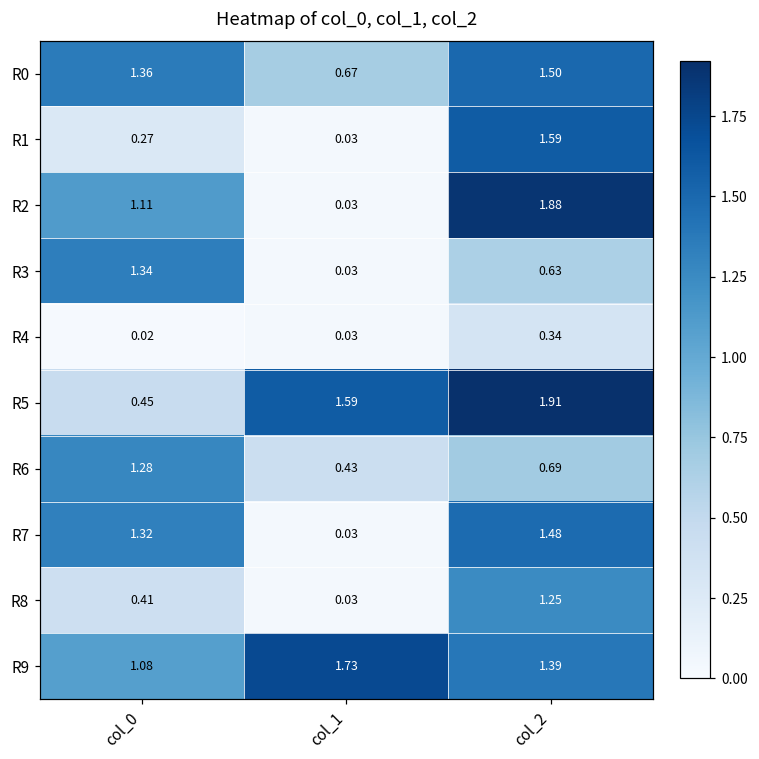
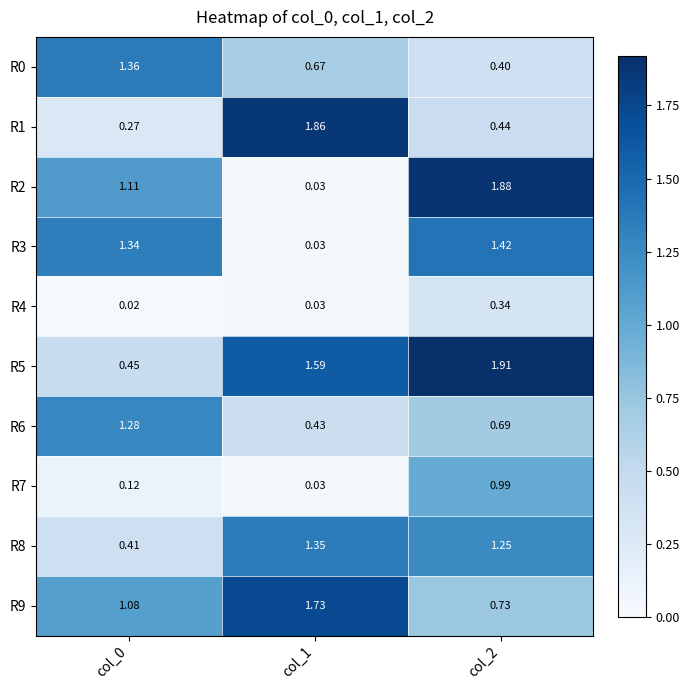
  {
    "R0": {
      "col_0": 1.36,
      "col_1": 0.67,
-     "col_2": 1.50
+     "col_2": 0.40
    },
    "R1": {
      "col_0": 0.27,
-     "col_1": 0.03,
-     "col_2": 1.59
+     "col_1": 1.86,
+     "col_2": 0.44
    },
    "R2": {
      "col_0": 1.11,
      "col_1": 0.03,
      "col_2": 1.88
    },
    "R3": {
      "col_0": 1.34,
      "col_1": 0.03,
-     "col_2": 0.63
+     "col_2": 1.42
    },
    "R4": {
      "col_0": 0.02,
      "col_1": 0.03,
      "col_2": 0.34
    },
    "R5": {
      "col_0": 0.45,
      "col_1": 1.59,
      "col_2": 1.91
    },
    "R6": {
      "col_0": 1.28,
      "col_1": 0.43,
      "col_2": 0.69
    },
    "R7": {
-     "col_0": 1.32,
+     "col_0": 0.12,
      "col_1": 0.03,
-     "col_2": 1.48
+     "col_2": 0.99
    },
    "R8": {
      "col_0": 0.41,
-     "col_1": 0.03,
+     "col_1": 1.35,
      "col_2": 1.25
    },
    "R9": {
      "col_0": 1.08,
      "col_1": 1.73,
-     "col_2": 1.39
+     "col_2": 0.73
    }
  }
